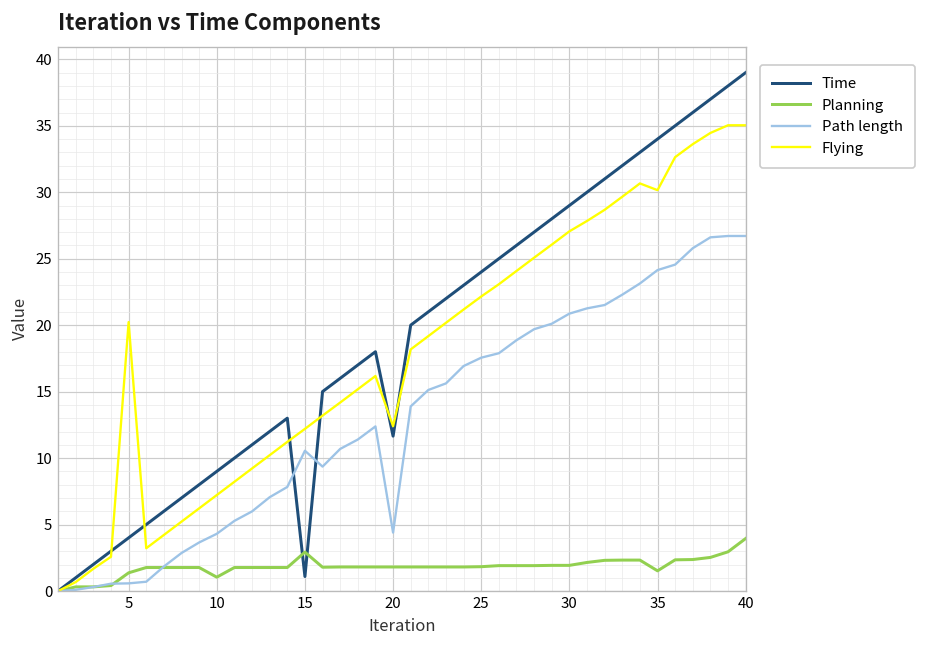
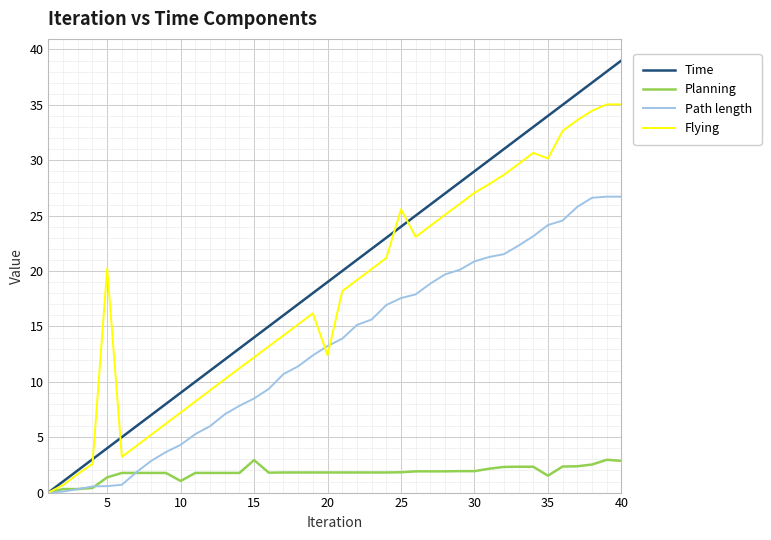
  {
    "Time": {
      "5": 4.0,
      "10": 9.0,
-     "15": 1.1,
-     "20": 11.7,
+     "15": 14.0,
+     "20": 19.0,
      "25": 24.0,
      "30": 29.0,
      "35": 34.0,
      "40": 39.0
    },
    "Planning": {
      "5": 1.4,
      "10": 1.0,
      "15": 2.9,
      "20": 1.8,
      "25": 1.8,
      "30": 1.9,
      "35": 1.5,
-     "40": 4.0
+     "40": 2.9
    },
    "Path length": {
      "5": 0.6,
      "10": 4.3,
-     "15": 10.6,
-     "20": 4.4,
+     "15": 8.5,
+     "20": 13.2,
      "25": 17.6,
      "30": 20.9,
      "35": 24.1,
      "40": 26.7
    },
    "Flying": {
      "5": 20.2,
      "10": 7.2,
      "15": 12.2,
      "20": 12.4,
-     "25": 22.2,
+     "25": 25.6,
      "30": 27.1,
      "35": 30.2,
      "40": 35.0
    }
  }
